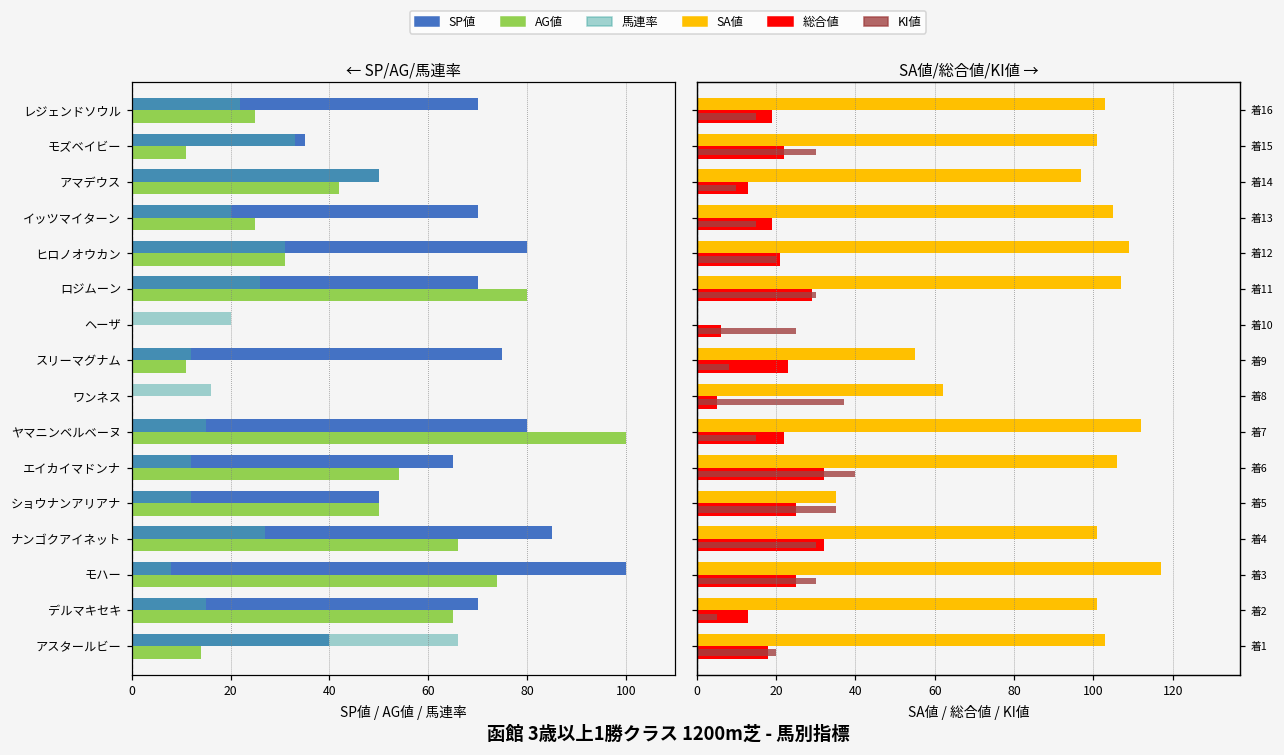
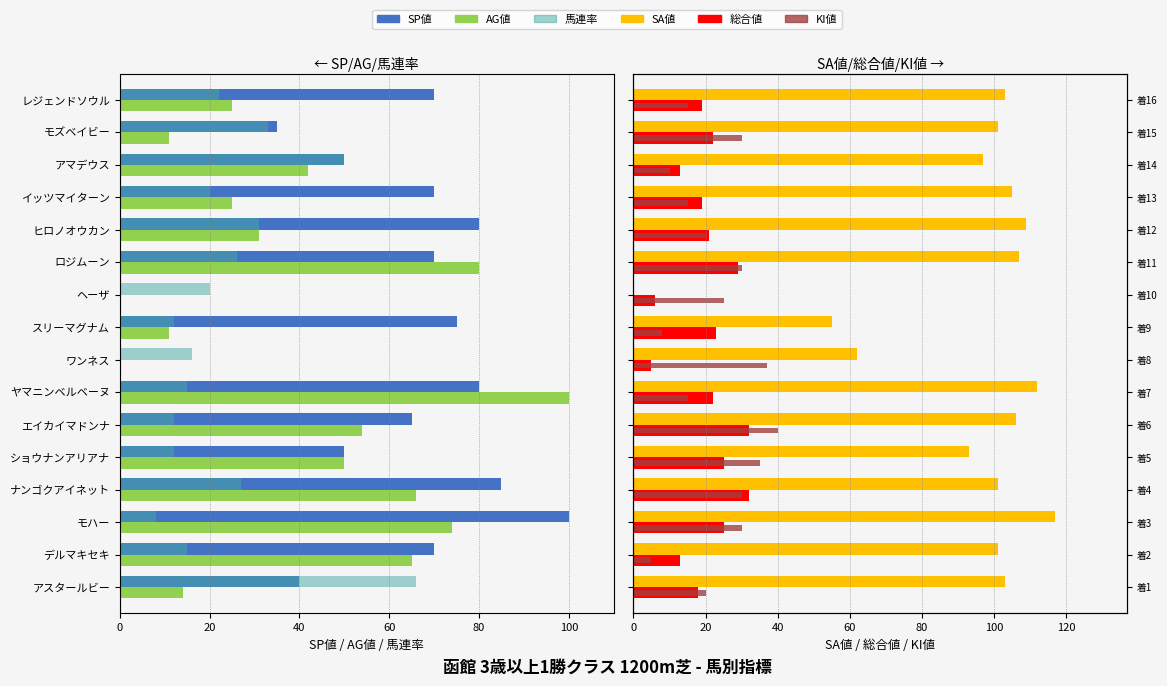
  {
    "SA値/総合値/KI値 →": {
      "SA値": {
        "着16": 103,
        "着15": 101,
        "着14": 97,
        "着13": 105,
        "着12": 109,
        "着11": 107,
        "着10": 0,
        "着9": 55,
        "着8": 62,
        "着7": 112,
        "着6": 106,
-       "着5": 35,
+       "着5": 93,
        "着4": 101,
        "着3": 117,
        "着2": 101,
        "着1": 103
      },
      "総合値": {
        "着16": 19,
        "着14": 13,
        "着13": 19,
        "着12": 21,
        "着9": 23,
        "着7": 22,
        "着4": 32,
        "着2": 13
      },
      "KI値": {
        "着15": 30,
        "着11": 30,
        "着10": 25,
        "着8": 37,
        "着6": 40,
        "着5": 35,
        "着3": 30,
        "着1": 20
      }
    }
  }
